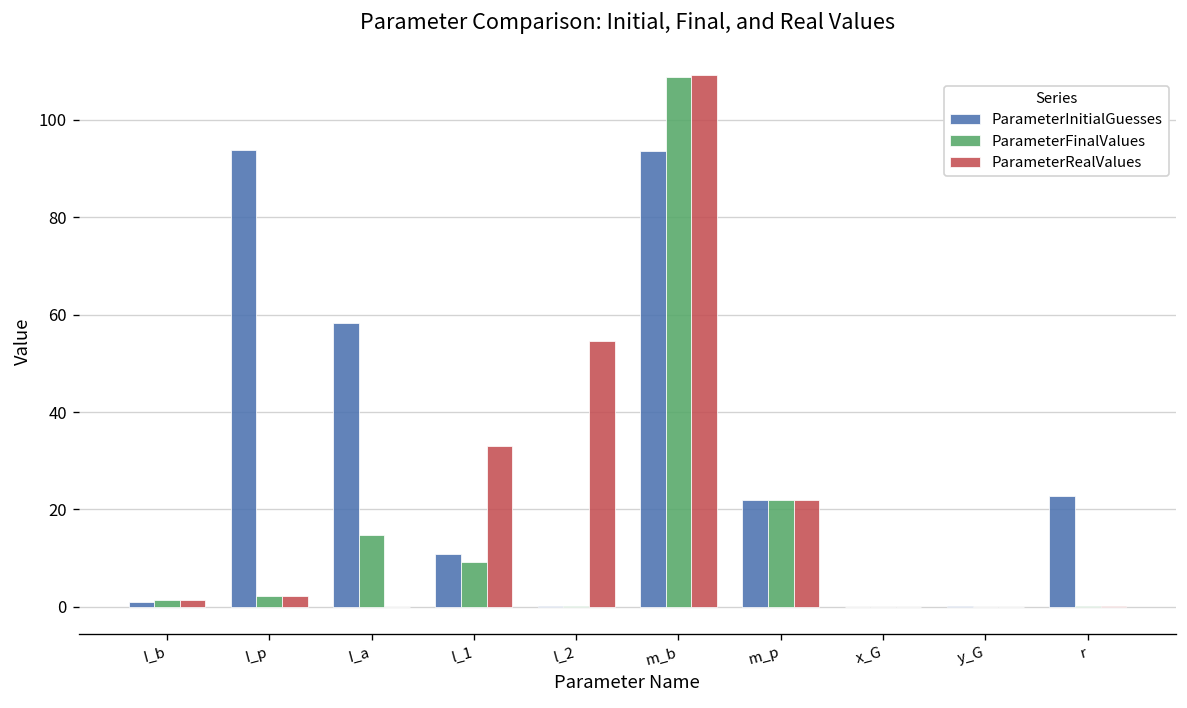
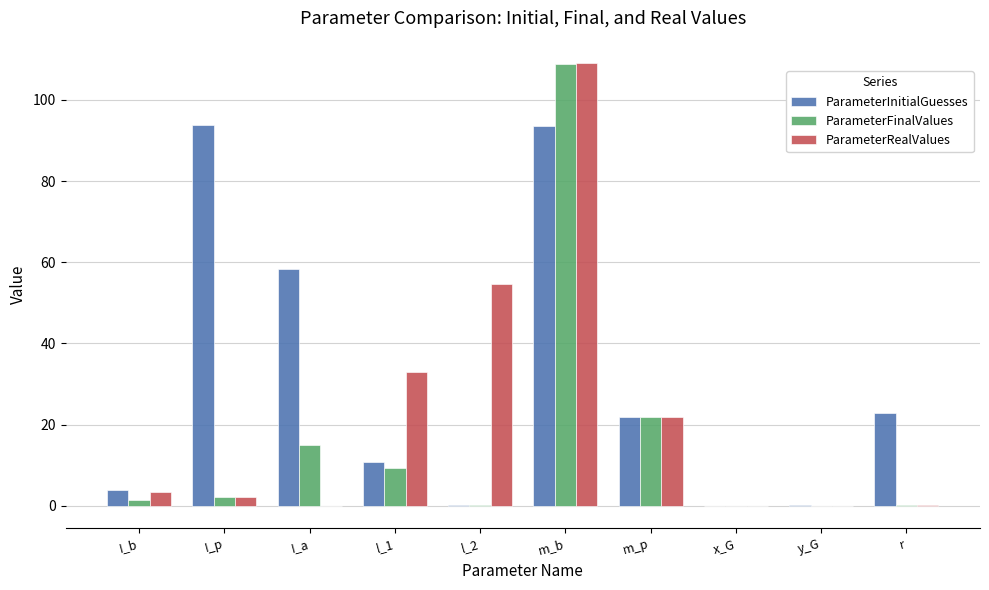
  {
    "ParameterInitialGuesses": {
-     "I_b": 1,
+     "I_b": 4,
      "I_p": 94,
      "I_a": 58,
      "l_1": 11,
      "m_b": 94,
      "m_p": 22,
      "r": 23
    },
    "ParameterFinalValues": {
      "I_b": 1,
      "I_p": 2,
      "I_a": 15,
      "l_1": 9,
      "m_b": 109,
      "m_p": 22
    },
    "ParameterRealValues": {
-     "I_b": 1,
+     "I_b": 3,
      "I_p": 2,
      "l_1": 33,
      "l_2": 55,
      "m_b": 109,
      "m_p": 22,
      "y_G": 0
    }
  }
